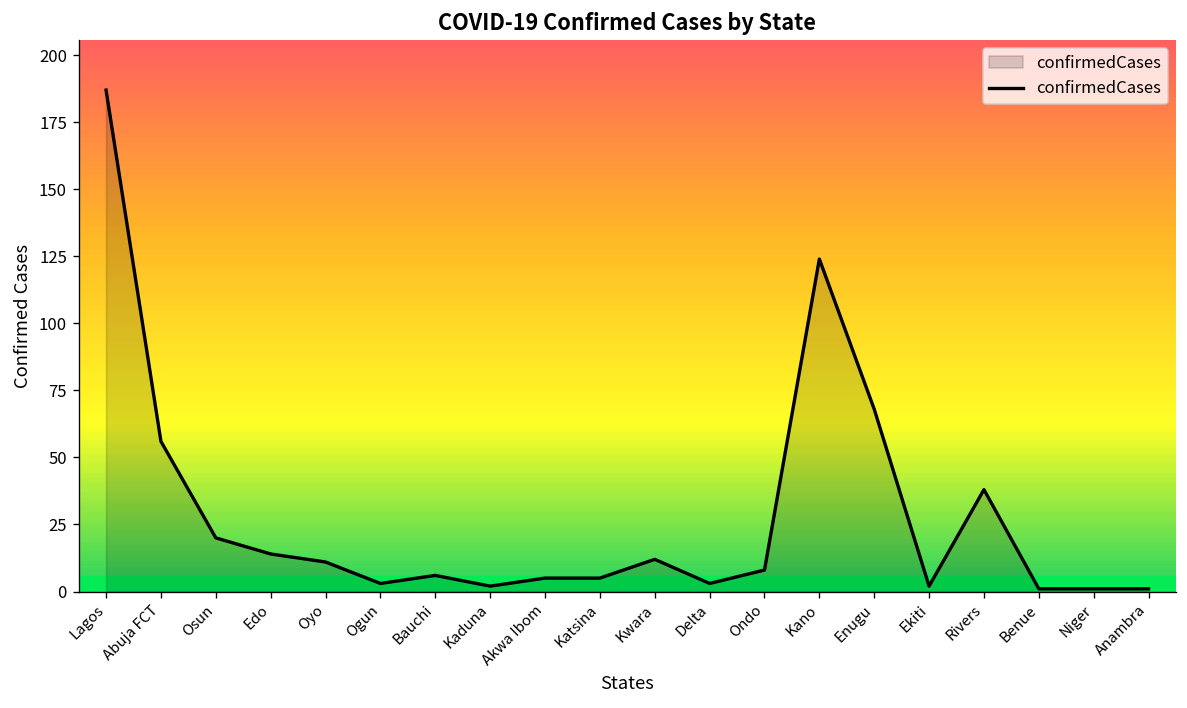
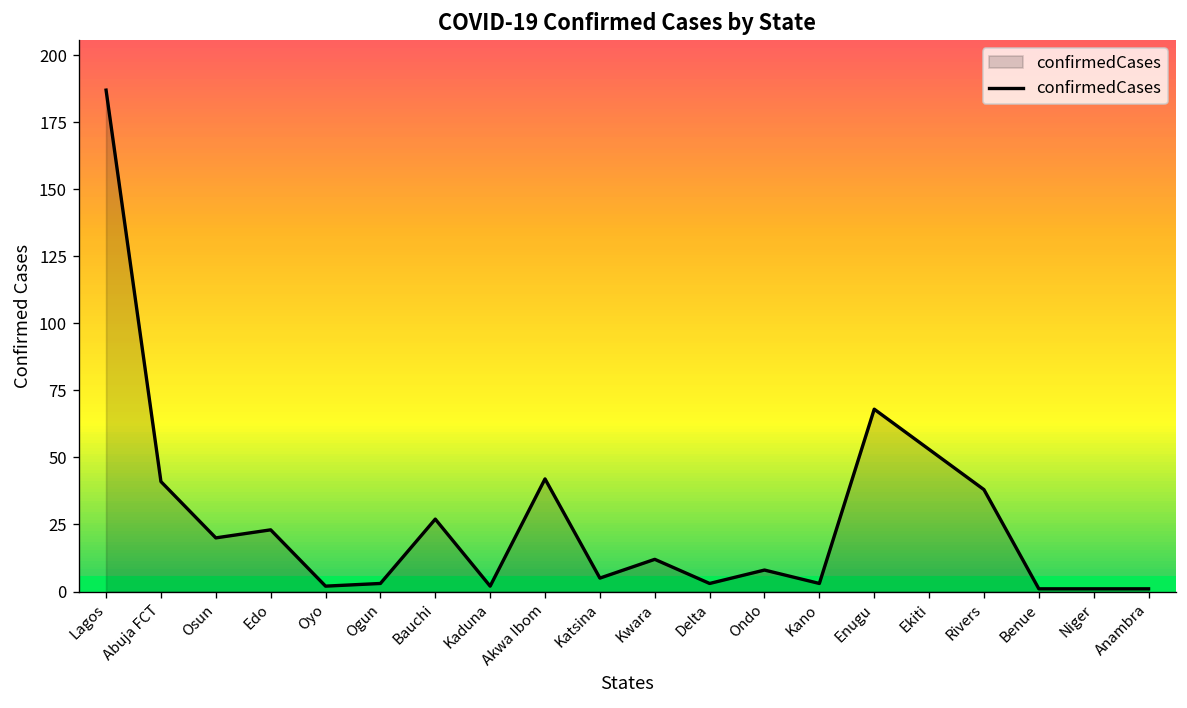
  {
    "Lagos": 187,
-   "Abuja FCT": 56,
+   "Abuja FCT": 41,
    "Osun": 20,
-   "Edo": 14,
-   "Oyo": 11,
+   "Edo": 23,
+   "Oyo": 2,
    "Ogun": 3,
-   "Bauchi": 6,
+   "Bauchi": 27,
    "Kaduna": 2,
-   "Akwa Ibom": 5,
+   "Akwa Ibom": 42,
    "Katsina": 5,
    "Kwara": 12,
    "Delta": 3,
    "Ondo": 8,
-   "Kano": 124,
+   "Kano": 3,
    "Enugu": 68,
-   "Ekiti": 2,
+   "Ekiti": 53,
    "Rivers": 38,
    "Benue": 1,
    "Niger": 1,
    "Anambra": 1
  }
